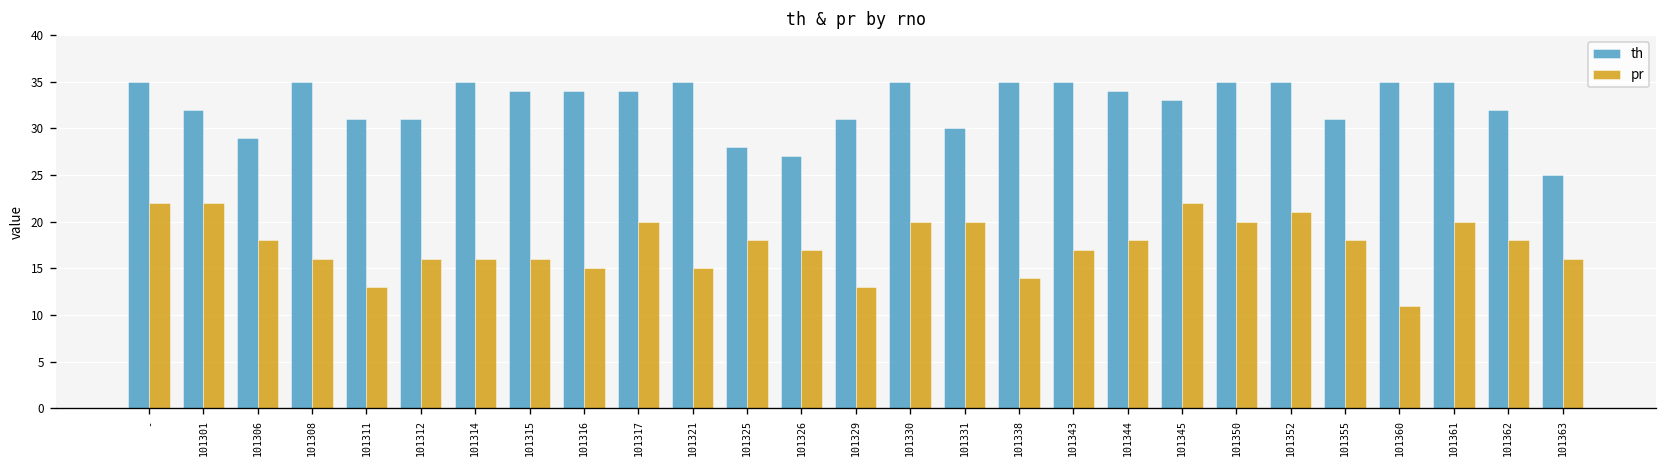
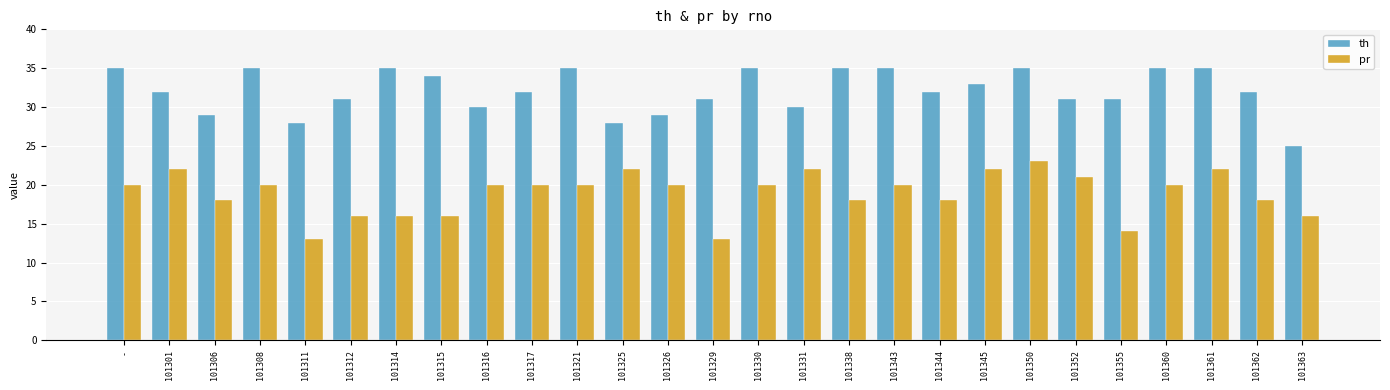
  {
    "th": {
      "-": 35,
      "101301": 32,
      "101306": 29,
      "101308": 35,
-     "101311": 31,
+     "101311": 28,
      "101312": 31,
      "101314": 35,
      "101315": 34,
-     "101316": 34,
-     "101317": 34,
+     "101316": 30,
+     "101317": 32,
      "101321": 35,
      "101325": 28,
-     "101326": 27,
+     "101326": 29,
      "101329": 31,
      "101330": 35,
      "101331": 30,
      "101338": 35,
      "101343": 35,
-     "101344": 34,
+     "101344": 32,
      "101345": 33,
      "101350": 35,
-     "101352": 35,
+     "101352": 31,
      "101355": 31,
      "101360": 35,
      "101361": 35,
      "101362": 32,
      "101363": 25
    },
    "pr": {
-     "-": 22,
+     "-": 20,
      "101301": 22,
      "101306": 18,
-     "101308": 16,
+     "101308": 20,
      "101311": 13,
      "101312": 16,
      "101314": 16,
      "101315": 16,
-     "101316": 15,
+     "101316": 20,
      "101317": 20,
-     "101321": 15,
-     "101325": 18,
-     "101326": 17,
+     "101321": 20,
+     "101325": 22,
+     "101326": 20,
      "101329": 13,
      "101330": 20,
-     "101331": 20,
-     "101338": 14,
-     "101343": 17,
+     "101331": 22,
+     "101338": 18,
+     "101343": 20,
      "101344": 18,
      "101345": 22,
-     "101350": 20,
+     "101350": 23,
      "101352": 21,
-     "101355": 18,
-     "101360": 11,
-     "101361": 20,
+     "101355": 14,
+     "101360": 20,
+     "101361": 22,
      "101362": 18,
      "101363": 16
    }
  }
